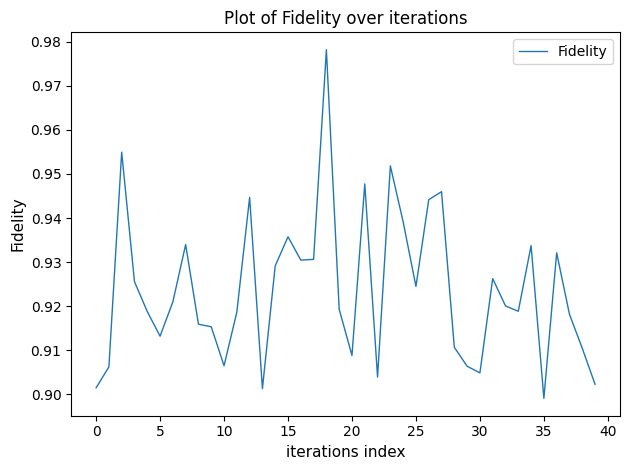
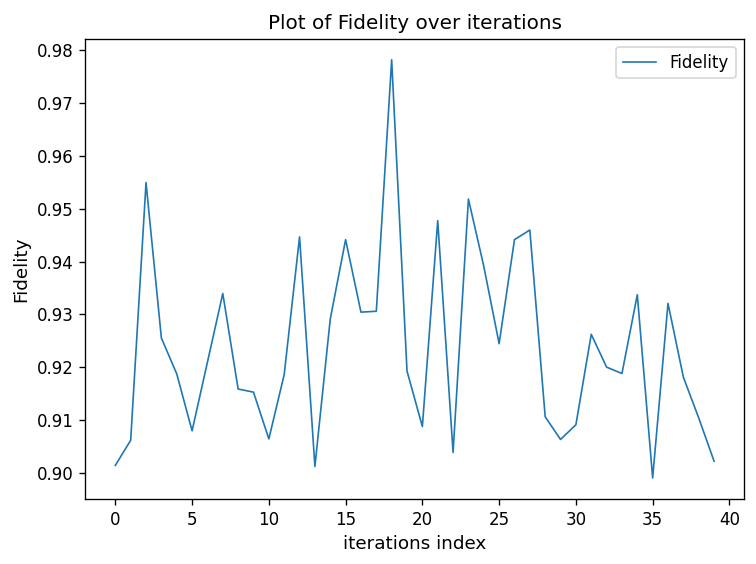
  {
    "0": 0.901,
-   "5": 0.913,
+   "5": 0.908,
    "10": 0.906,
-   "15": 0.936,
+   "15": 0.944,
    "20": 0.909,
    "25": 0.924,
-   "30": 0.905,
+   "30": 0.909,
    "35": 0.899
  }
